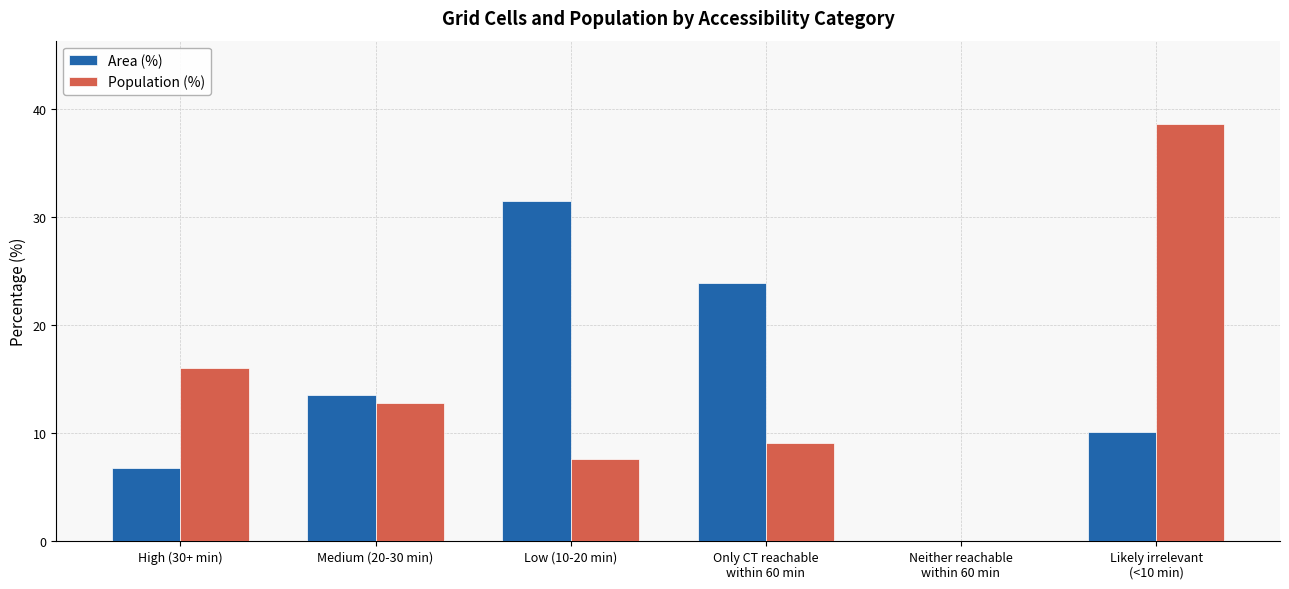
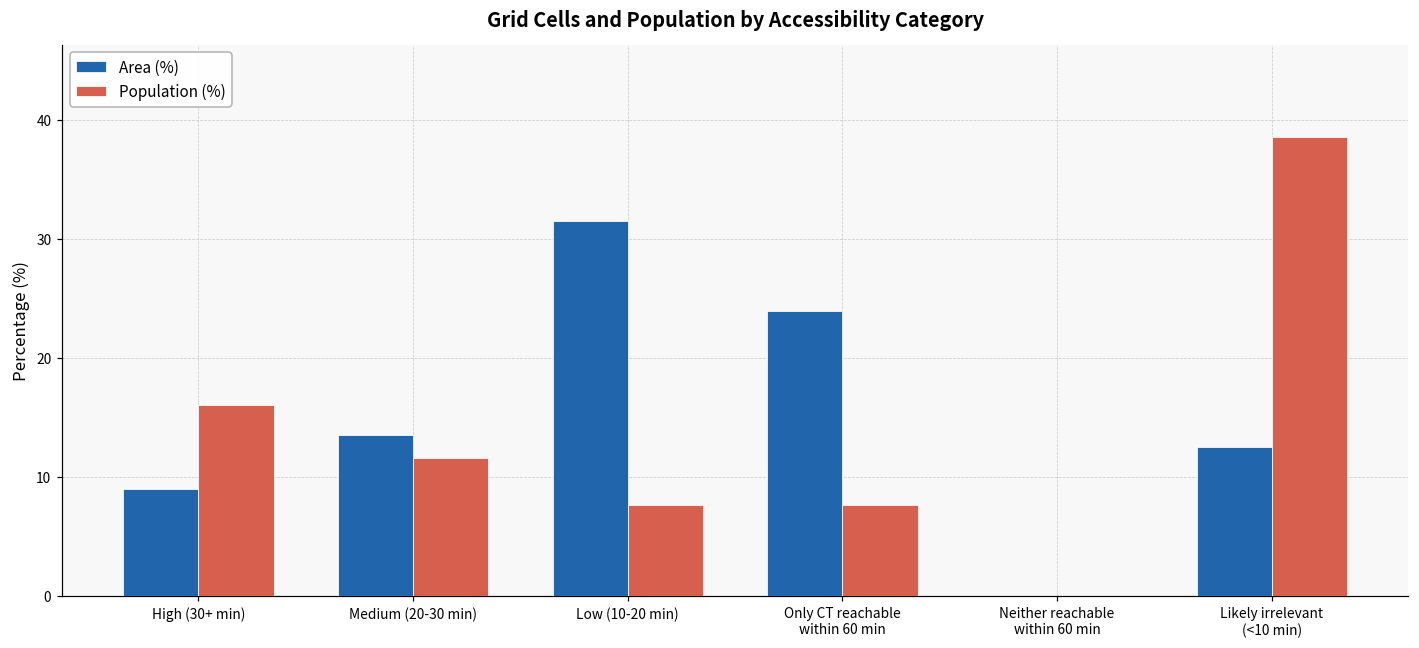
  {
    "Area (%)": {
-     "High (30+ min)": 6.8,
+     "High (30+ min)": 9.0,
      "Medium (20-30 min)": 13.5,
      "Low (10-20 min)": 31.5,
      "Only CT reachable within 60 min": 23.9,
      "Neither reachable within 60 min": 0.0,
-     "Likely irrelevant (<10 min)": 10.1
+     "Likely irrelevant (<10 min)": 12.5
    },
    "Population (%)": {
      "High (30+ min)": 16.0,
-     "Medium (20-30 min)": 12.8,
+     "Medium (20-30 min)": 11.6,
      "Low (10-20 min)": 7.6,
-     "Only CT reachable within 60 min": 9.1,
+     "Only CT reachable within 60 min": 7.6,
      "Neither reachable within 60 min": 0.0,
      "Likely irrelevant (<10 min)": 38.6
    }
  }
